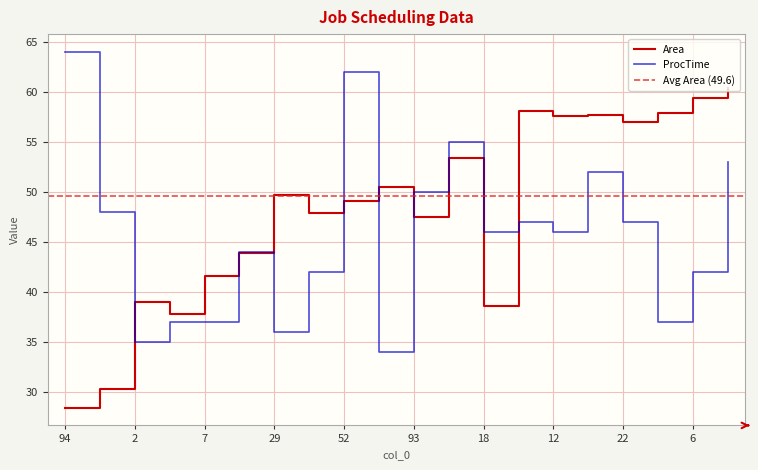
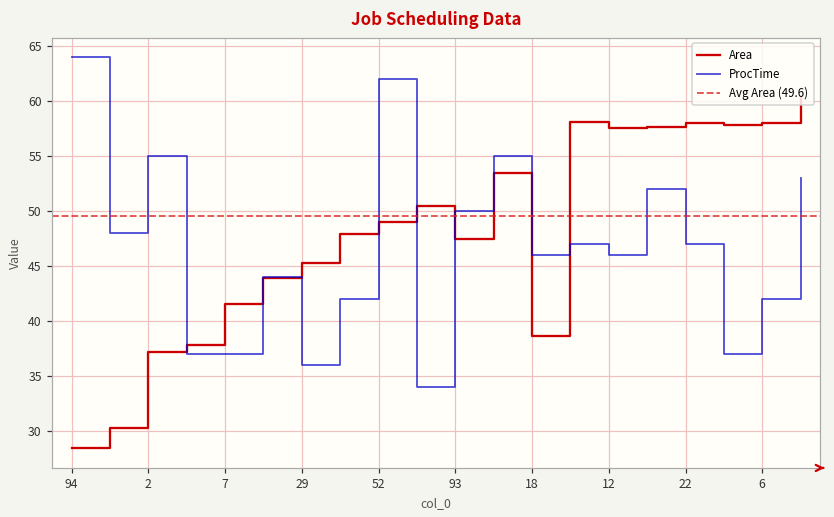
  {
    "Area": {
      "94": 28,
-     "2": 39,
-     "29": 50,
+     "2": 37,
+     "29": 45,
      "52": 49,
      "93": 47,
      "18": 39,
      "12": 58,
-     "22": 57,
-     "6": 59
+     "22": 58,
+     "6": 58
    },
    "ProcTime": {
      "94": 64,
-     "2": 35,
+     "2": 55,
      "29": 36,
      "52": 62,
      "93": 50,
      "18": 46,
      "12": 46,
      "22": 47,
      "6": 42
    }
  }
